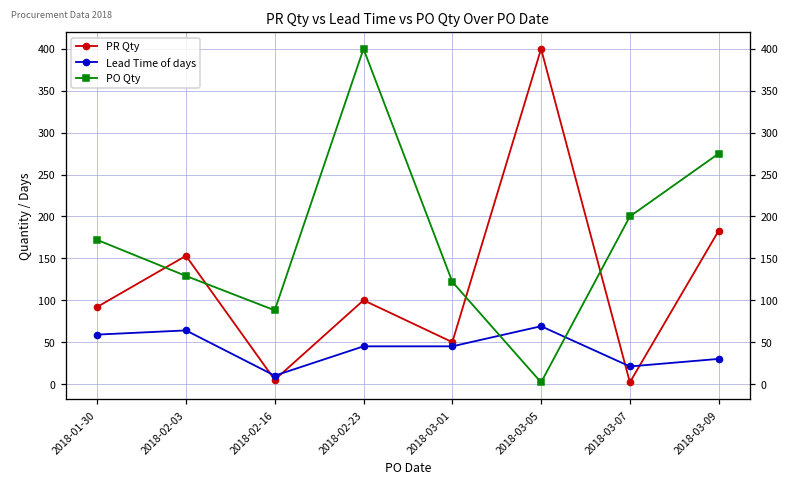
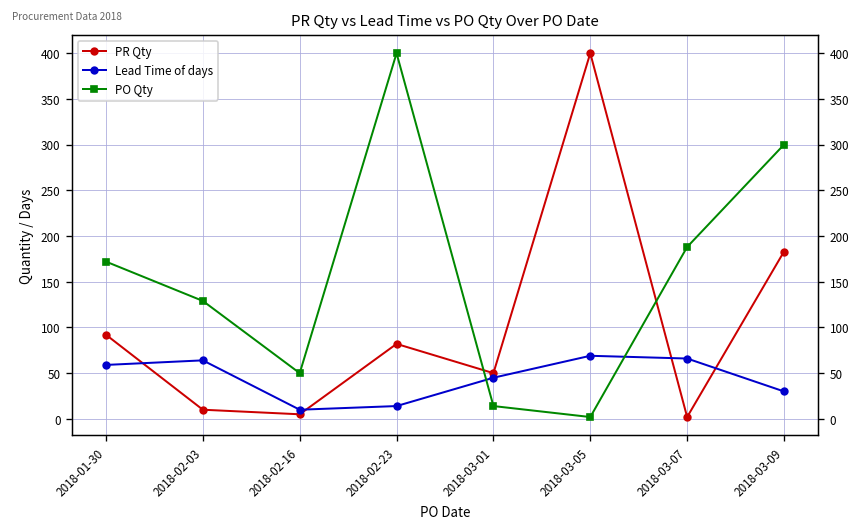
  {
    "PR Qty": {
      "2018-01-30": 90,
-     "2018-02-03": 150,
+     "2018-02-03": 10,
      "2018-02-16": 10,
-     "2018-02-23": 100,
+     "2018-02-23": 80,
      "2018-03-01": 50,
      "2018-03-05": 400,
      "2018-03-07": 0,
      "2018-03-09": 180
    },
    "Lead Time of days": {
      "2018-01-30": 60,
      "2018-02-03": 60,
      "2018-02-16": 10,
-     "2018-02-23": 50,
+     "2018-02-23": 10,
      "2018-03-01": 50,
      "2018-03-05": 70,
-     "2018-03-07": 20,
+     "2018-03-07": 70,
      "2018-03-09": 30
    },
    "PO Qty": {
      "2018-01-30": 170,
      "2018-02-03": 130,
-     "2018-02-16": 90,
+     "2018-02-16": 50,
      "2018-02-23": 400,
-     "2018-03-01": 120,
+     "2018-03-01": 10,
      "2018-03-05": 0,
-     "2018-03-07": 200,
-     "2018-03-09": 280
+     "2018-03-07": 190,
+     "2018-03-09": 300
    }
  }
